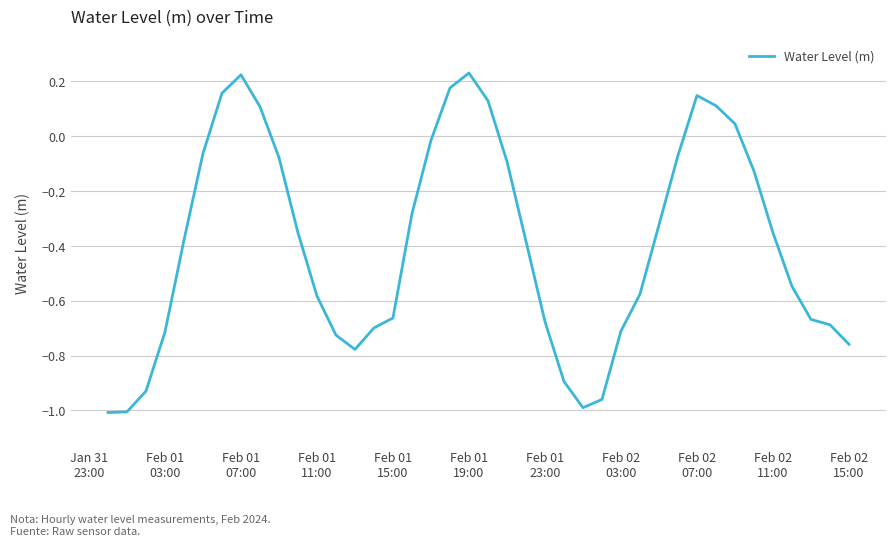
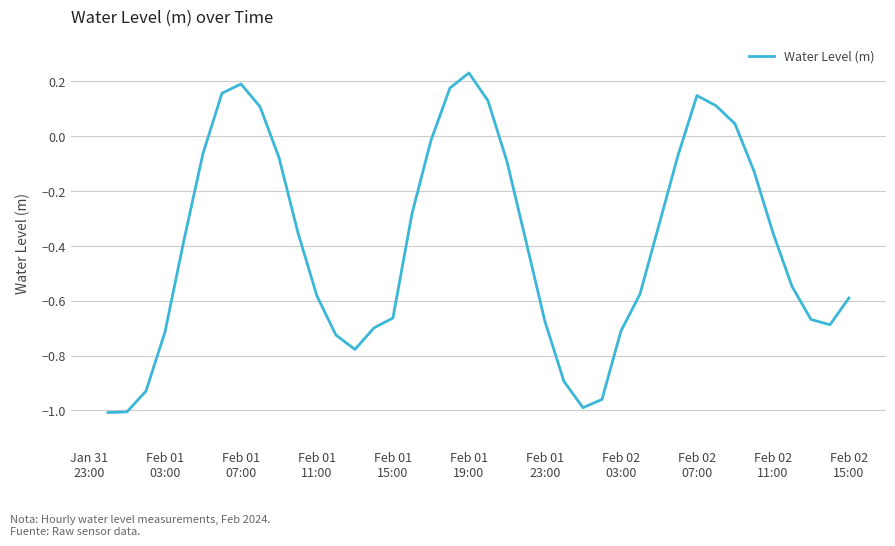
  {
    "Feb 01 03:00": -0.71,
-   "Feb 01 07:00": 0.22,
+   "Feb 01 07:00": 0.19,
    "Feb 01 11:00": -0.58,
    "Feb 01 15:00": -0.66,
    "Feb 01 19:00": 0.23,
    "Feb 01 23:00": -0.68,
    "Feb 02 03:00": -0.71,
    "Feb 02 07:00": 0.15,
    "Feb 02 11:00": -0.35,
-   "Feb 02 15:00": -0.76
+   "Feb 02 15:00": -0.59
  }
